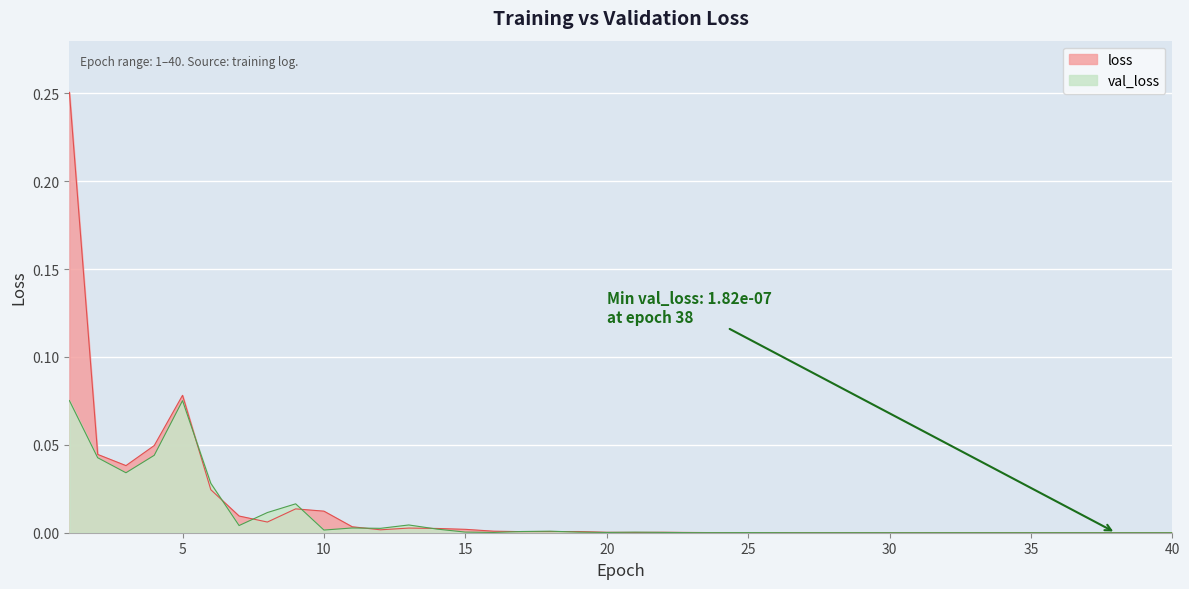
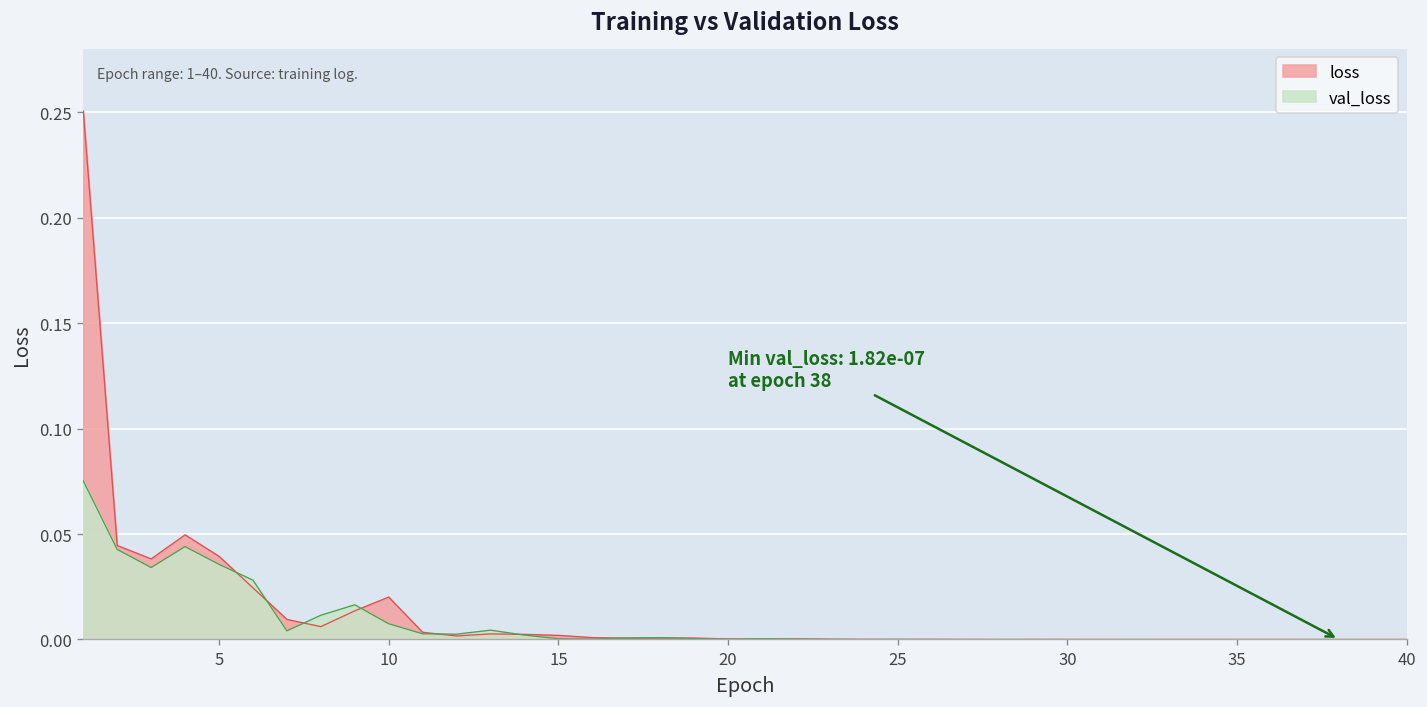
  {
    "loss": {
-     "5": 0.078,
-     "10": 0.012,
+     "5": 0.039,
+     "10": 0.020,
      "15": 0.002
    },
    "val_loss": {
-     "5": 0.075,
-     "10": 0.002,
+     "5": 0.036,
+     "10": 0.007,
      "15": 0.000
    }
  }
